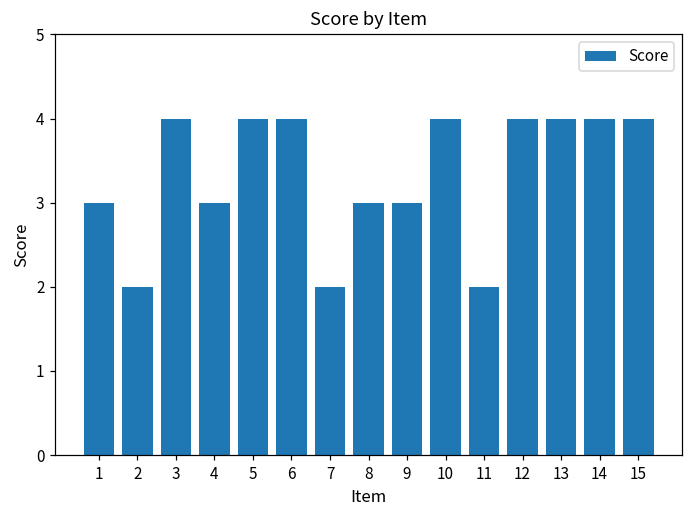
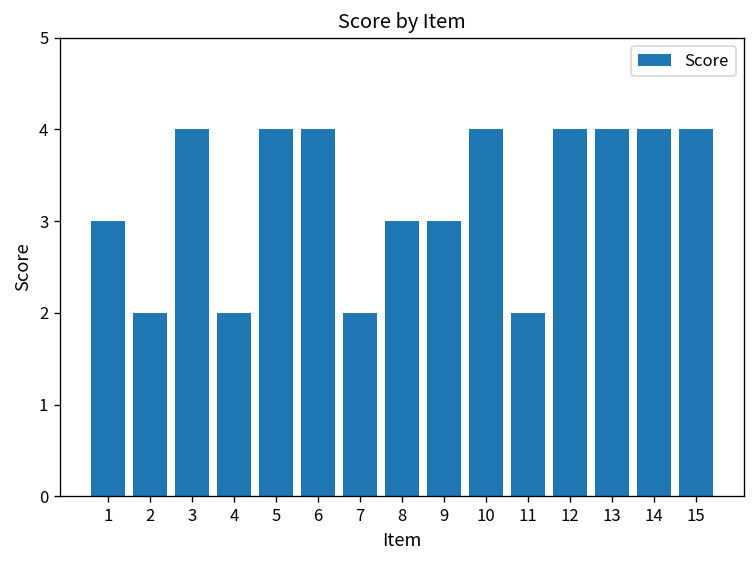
  {
    "1": 3,
    "2": 2,
    "3": 4,
-   "4": 3,
+   "4": 2,
    "5": 4,
    "6": 4,
    "7": 2,
    "8": 3,
    "9": 3,
    "10": 4,
    "11": 2,
    "12": 4,
    "13": 4,
    "14": 4,
    "15": 4
  }
